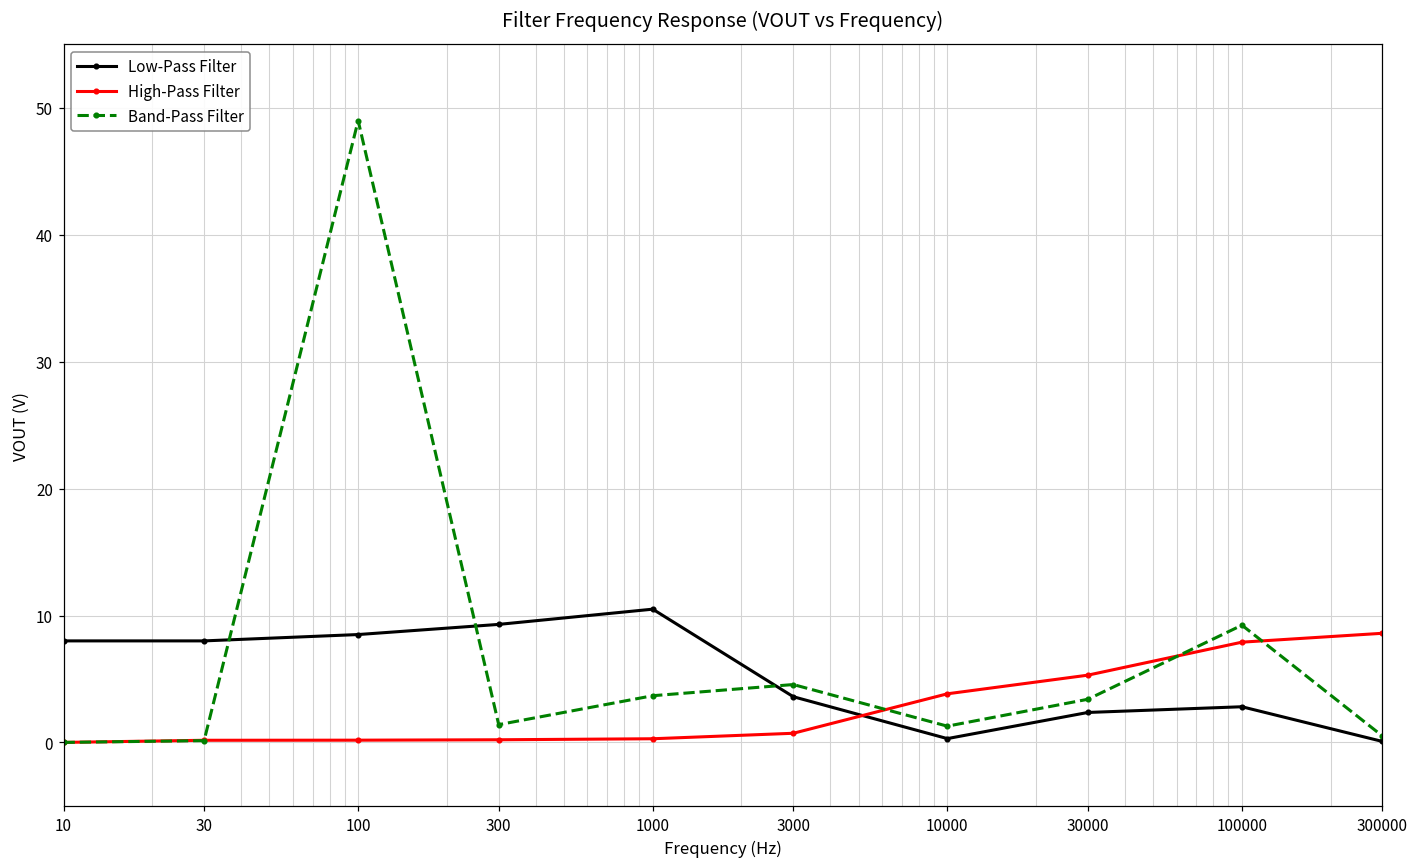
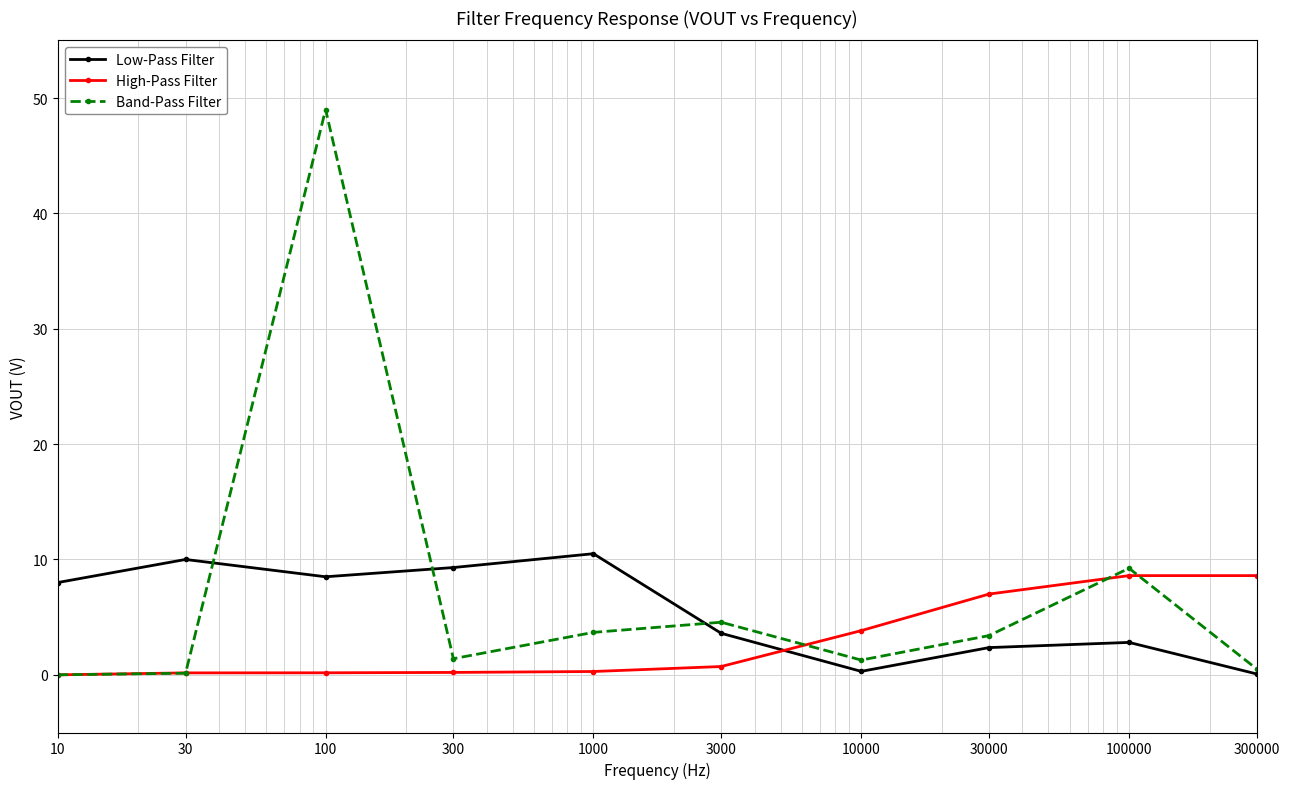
  {
    "Low-Pass Filter": {
      "10": 8,
-     "30": 8,
+     "30": 10,
      "100": 8.5,
      "300": 9.3,
      "1000": 10.5,
      "3000": 3.6,
      "10000": 0.3,
      "30000": 2.4,
      "100000": 3,
      "300000": 0
    },
    "High-Pass Filter": {
      "100": 0.2,
      "300": 0.2,
      "1000": 0.3,
      "3000": 0.7,
      "10000": 3.8,
-     "30000": 5.3,
-     "100000": 7.9,
+     "30000": 7.0,
+     "100000": 8.6,
      "300000": 8.6
    },
    "Band-Pass Filter": {
      "100": 49.0,
      "300": 1.4,
      "1000": 3.7,
      "3000": 4.6,
      "10000": 1.3,
      "30000": 3.4,
      "100000": 9.2,
      "300000": 0.5
    }
  }
